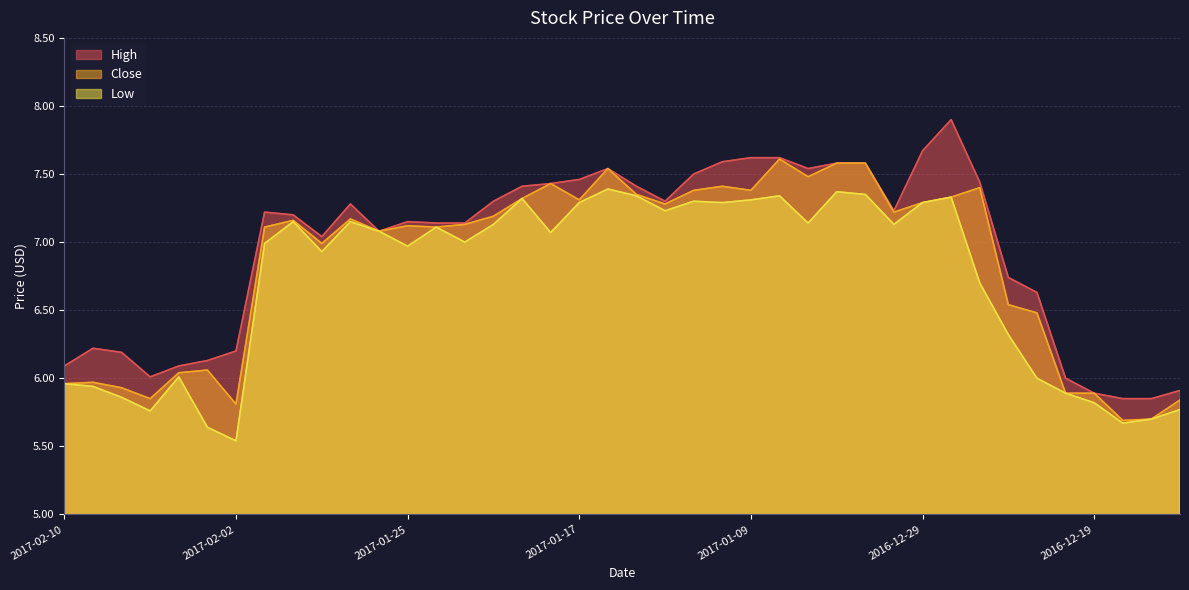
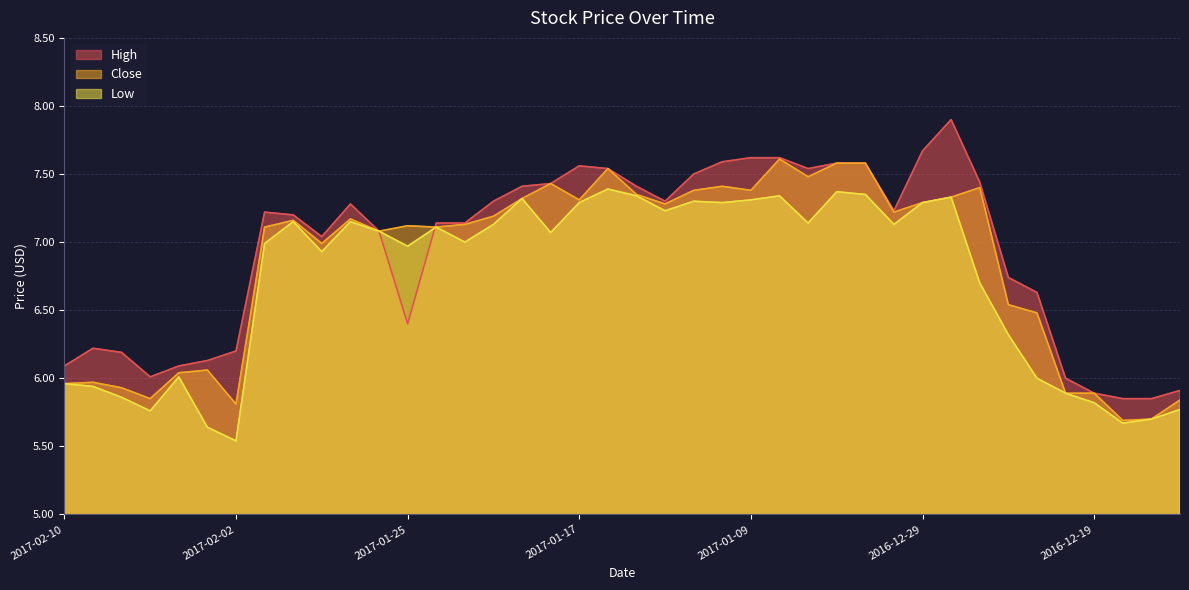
  {
    "High": {
      "2017-02-10": 6.09,
      "2017-02-02": 6.20,
-     "2017-01-25": 7.15,
-     "2017-01-17": 7.46,
+     "2017-01-25": 6.40,
+     "2017-01-17": 7.56,
      "2017-01-09": 7.62,
      "2016-12-29": 7.67
    }
  }
